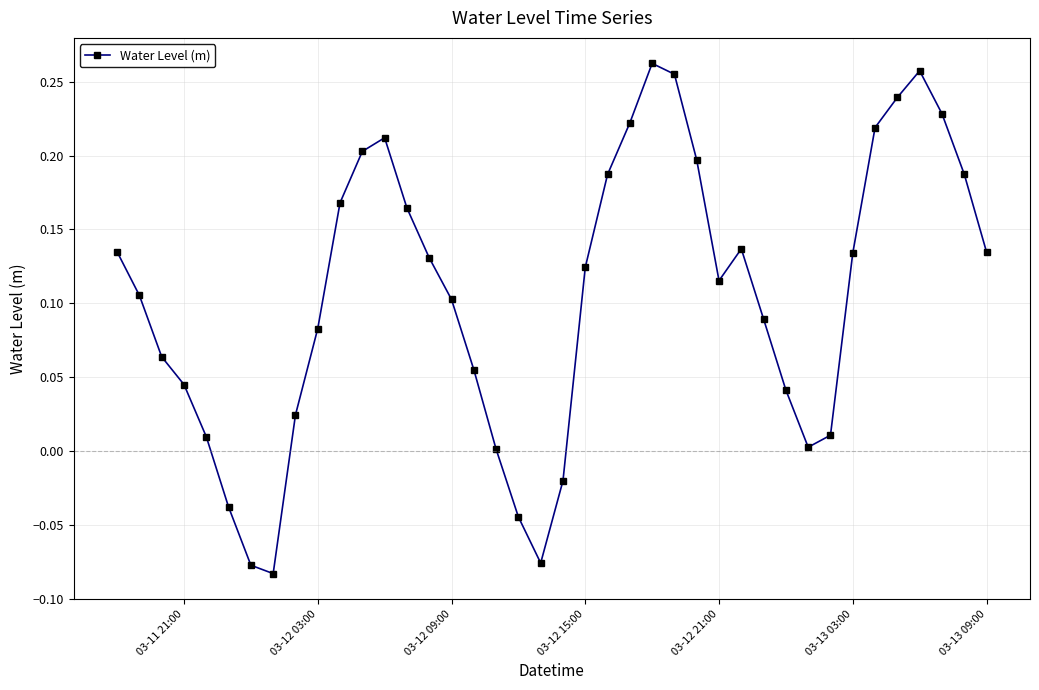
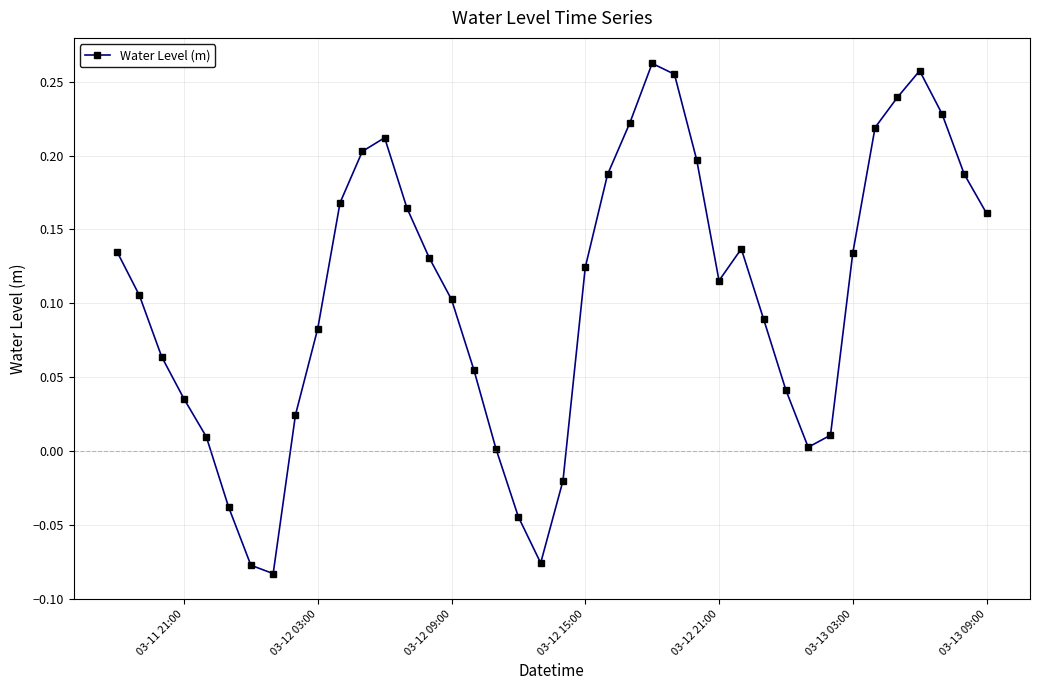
  {
-   "03-11 21:00": 0.045,
+   "03-11 21:00": 0.035,
    "03-12 03:00": 0.083,
    "03-12 09:00": 0.103,
    "03-12 15:00": 0.124,
    "03-12 21:00": 0.115,
    "03-13 03:00": 0.134,
-   "03-13 09:00": 0.135
+   "03-13 09:00": 0.161
  }
